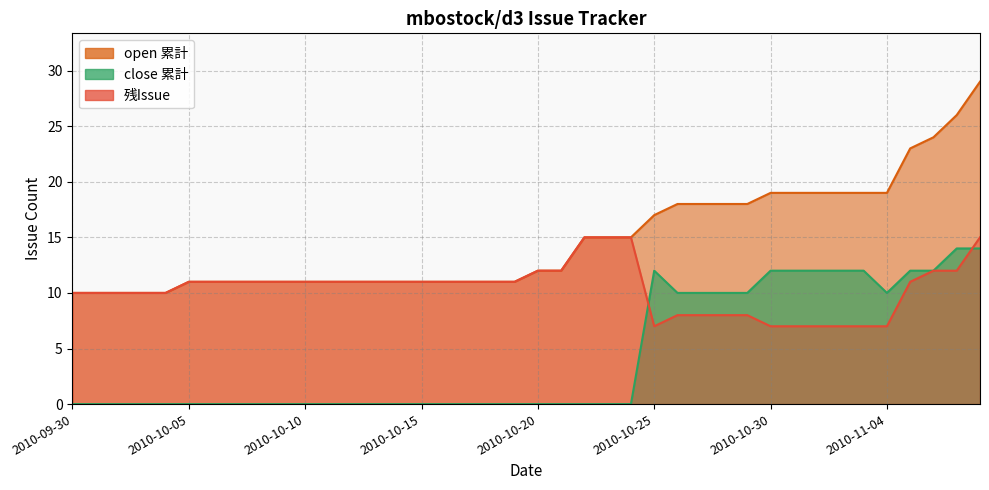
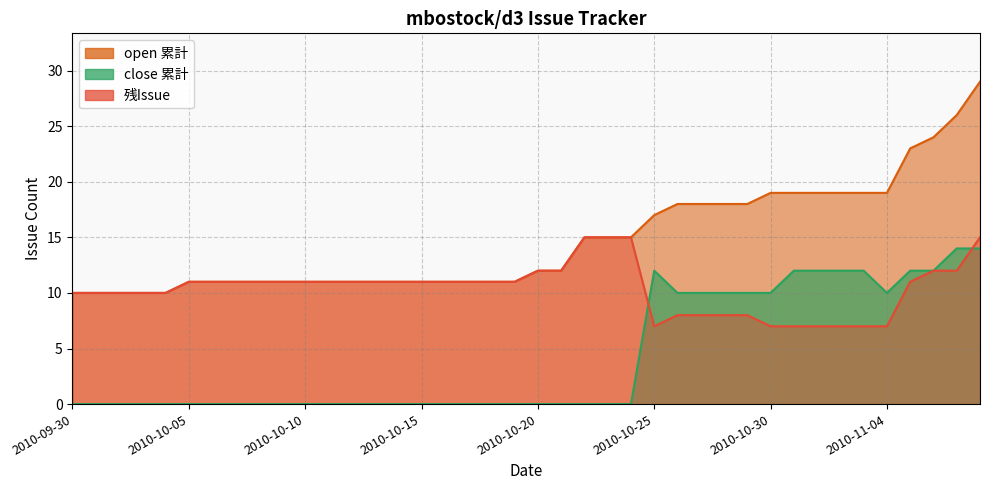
  {
    "close 累計": {
      "2010-09-30": 0,
      "2010-10-05": 0,
      "2010-10-10": 0,
      "2010-10-15": 0,
      "2010-10-20": 0,
      "2010-10-25": 12,
-     "2010-10-30": 12,
+     "2010-10-30": 10,
      "2010-11-04": 10
    }
  }
